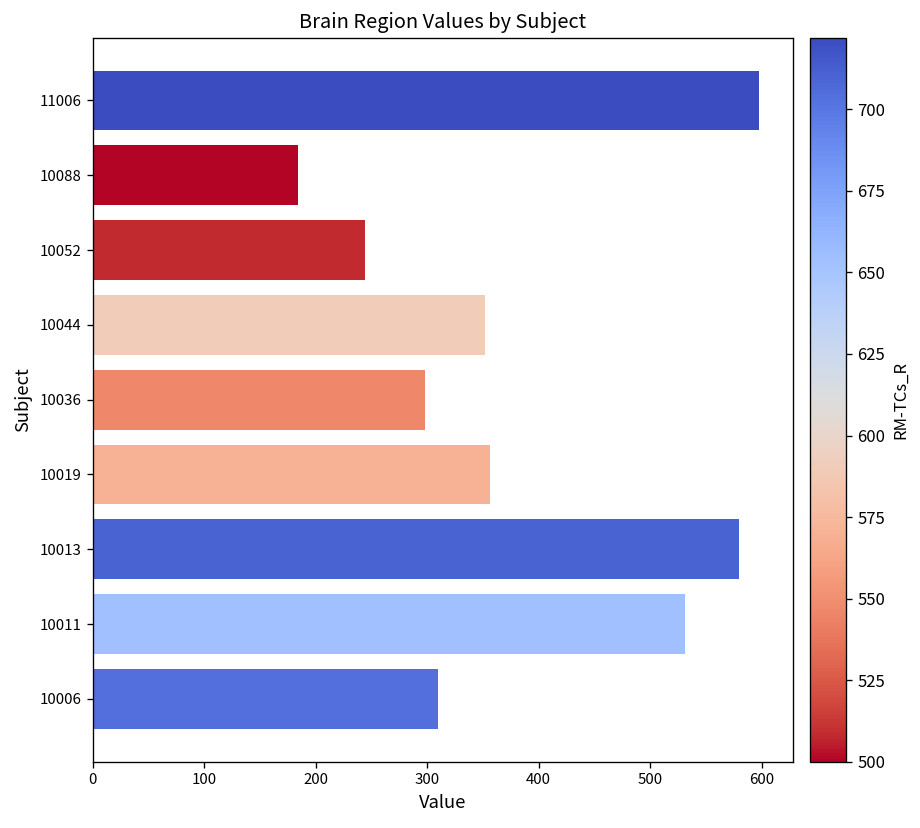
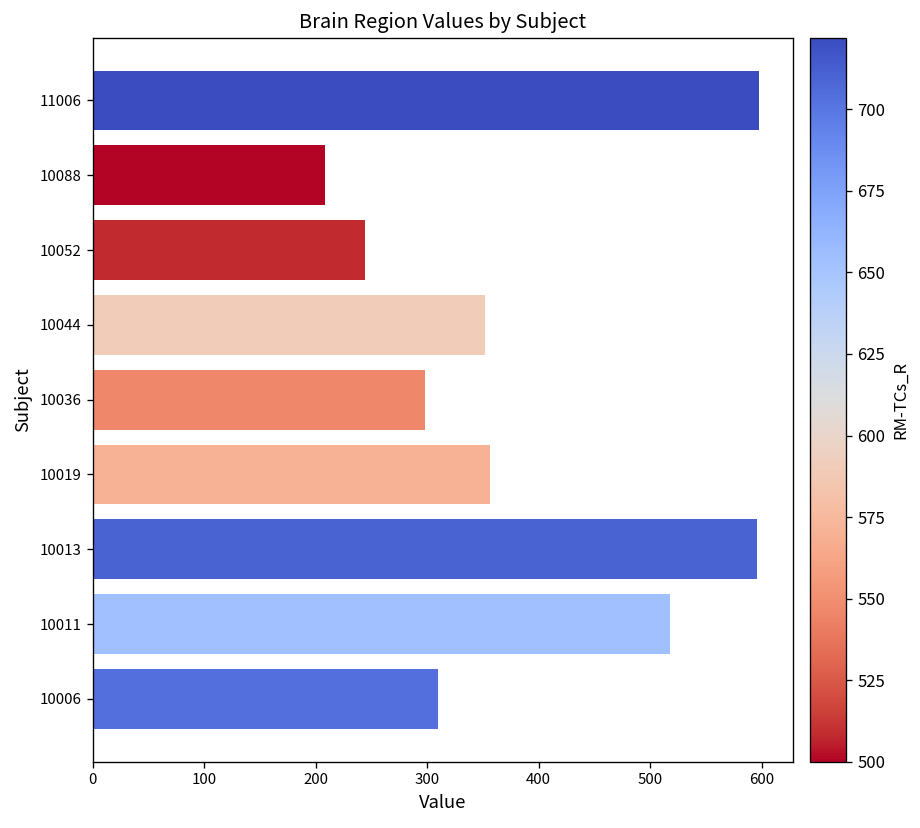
  {
    "11006": 600,
-   "10088": 180,
+   "10088": 210,
    "10052": 240,
    "10044": 350,
    "10036": 300,
    "10019": 360,
-   "10013": 580,
-   "10011": 530,
+   "10013": 600,
+   "10011": 520,
    "10006": 310
  }
